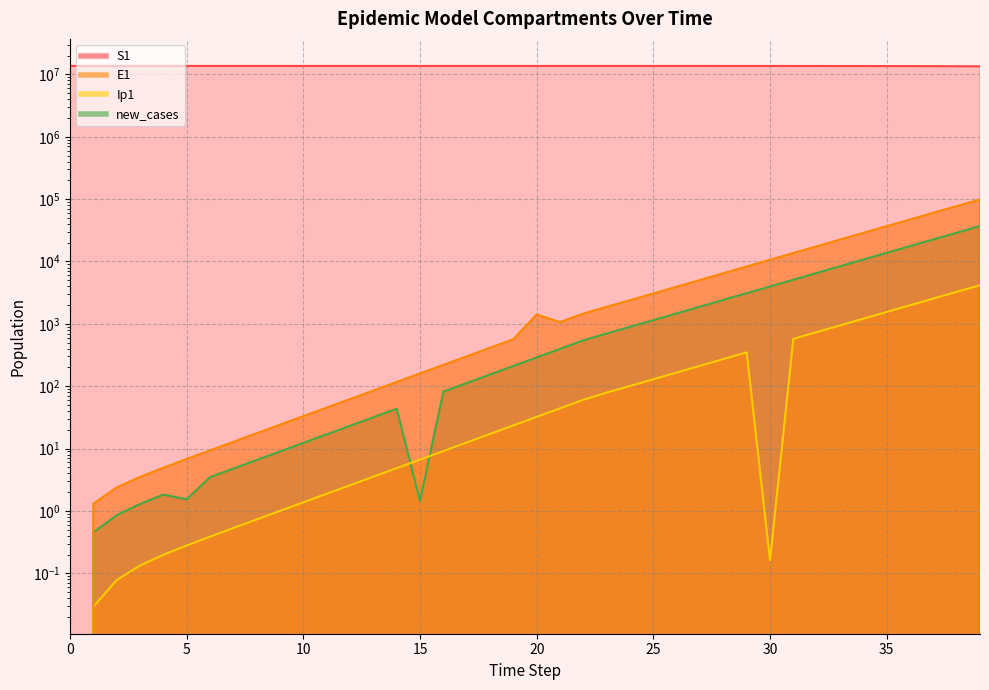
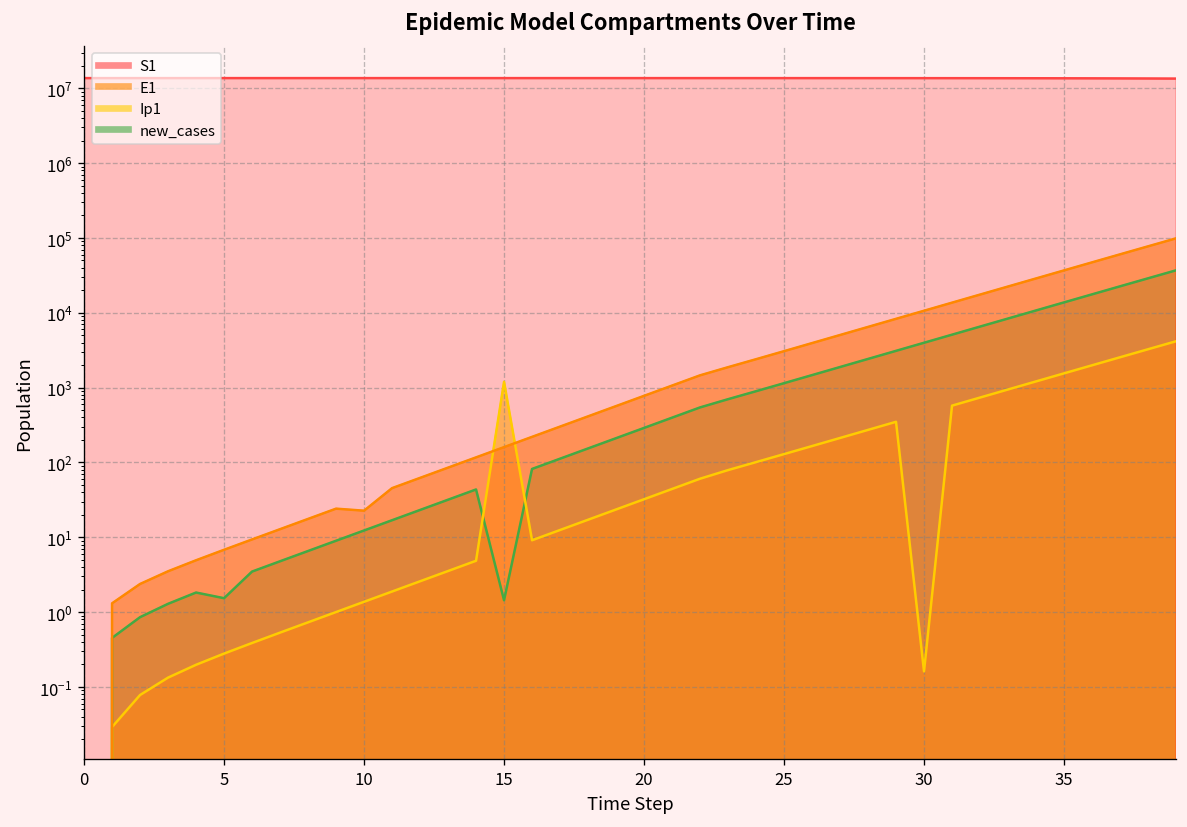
  {
    "new_cases": {
      "5": 1.5,
      "10": 12,
      "15": 1.4,
      "20": 300,
      "25": 1100,
      "30": 4000,
      "35": 14000
    },
    "Ip1": {
      "5": 0.3,
      "10": 1.4,
-     "15": 7,
+     "15": 1200,
      "20": 30,
      "25": 130,
      "30": 0.16,
      "35": 1600
    },
    "E1": {
      "5": 7,
-     "10": 30,
+     "10": 23,
      "15": 160,
-     "20": 1400,
+     "20": 800,
      "25": 3000,
      "30": 11000,
      "35": 40000
    },
    "S1": {
      "0": 14000000,
      "5": 14000000,
      "10": 14000000,
      "15": 14000000,
      "20": 14000000,
      "25": 14000000,
      "30": 14000000,
      "35": 14000000
    }
  }
